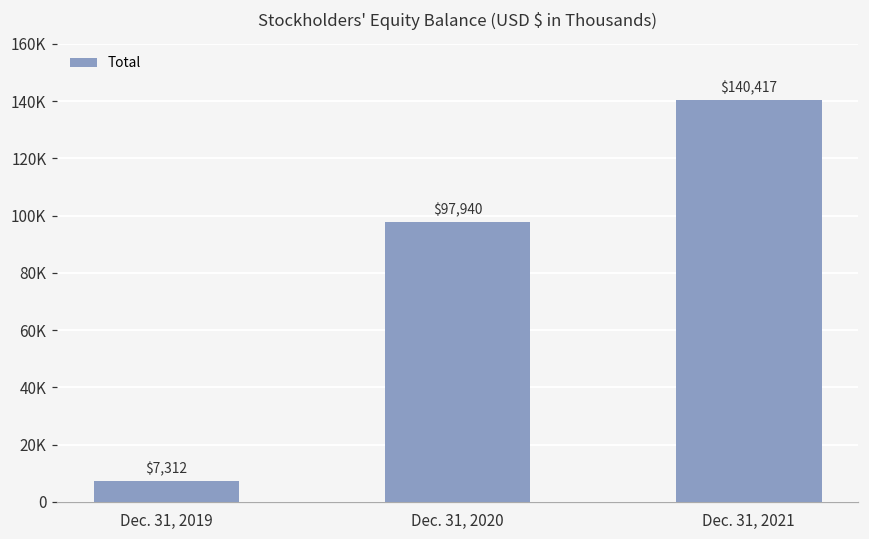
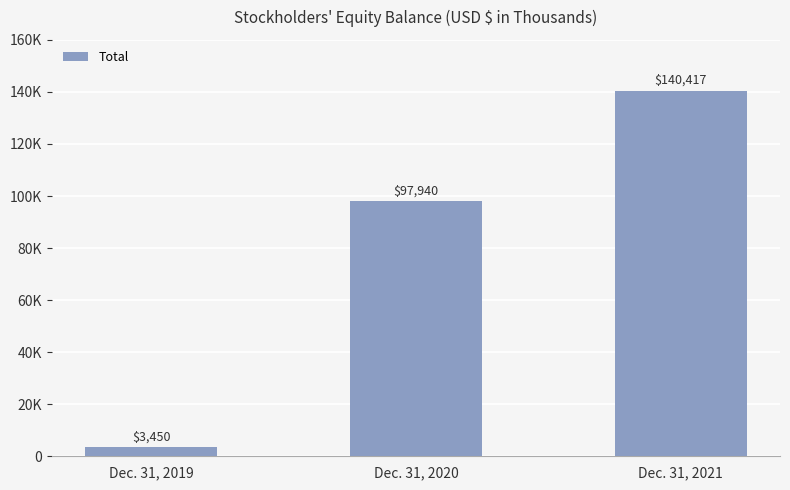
  {
-   "Dec. 31, 2019": "$7,312",
+   "Dec. 31, 2019": "$3,450",
    "Dec. 31, 2020": "$97,940",
    "Dec. 31, 2021": "$140,417"
  }
